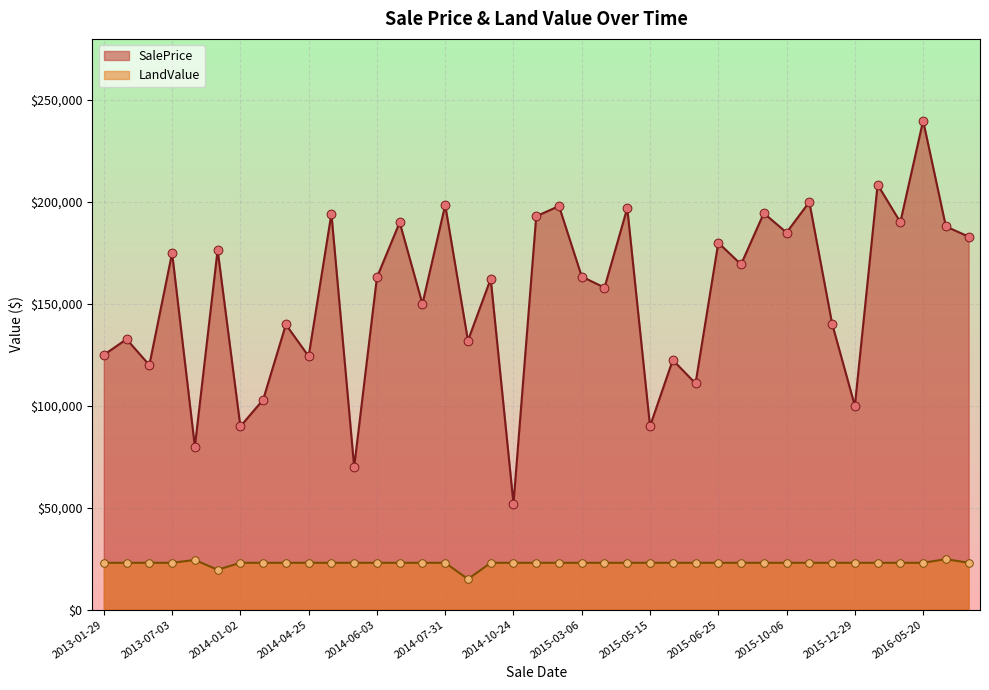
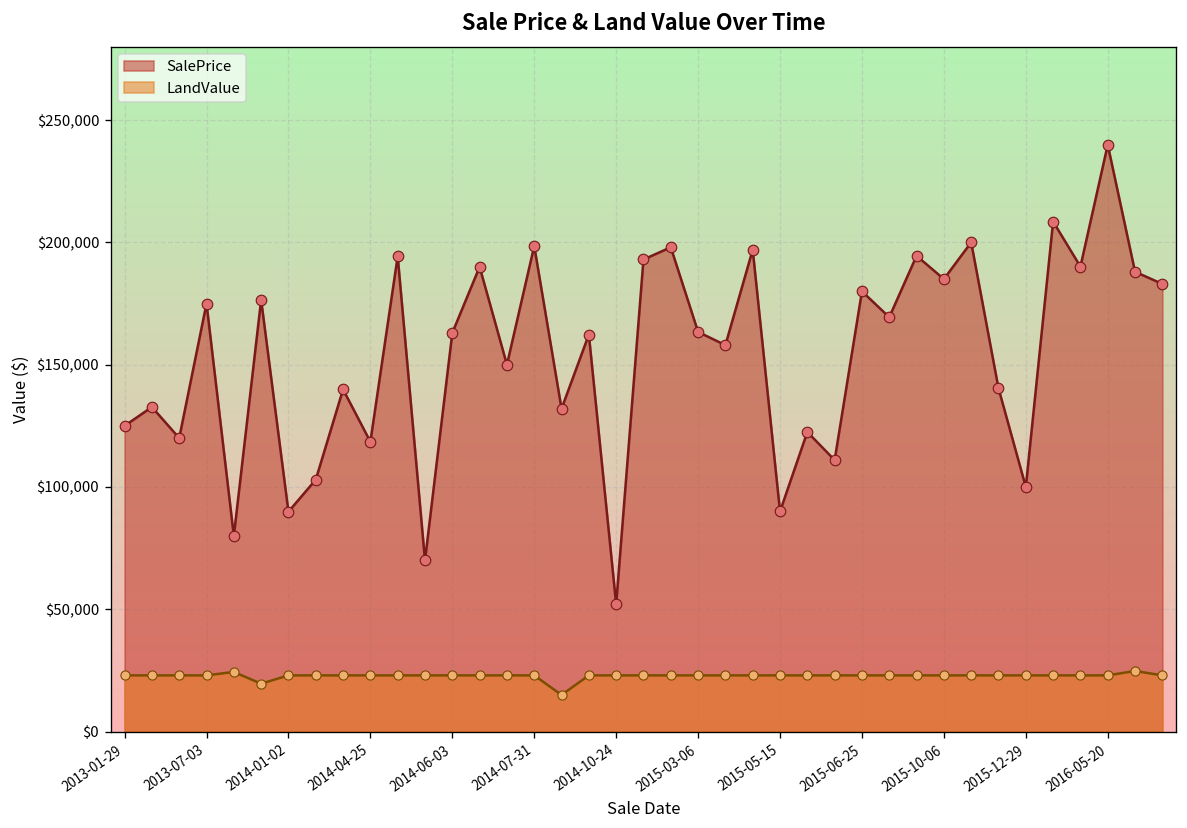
  {
    "SalePrice": {
-     "2014-04-25": "$124,000",
+     "2014-04-25": "$119,000",
      "2014-07-31": "$199,000",
      "2014-10-24": "$52,000",
      "2015-12-29": "$100,000"
    },
    "LandValue": {
      "2014-04-25": "$23,000",
      "2014-07-31": "$23,000",
      "2014-10-24": "$23,000",
      "2015-12-29": "$23,000"
    }
  }
